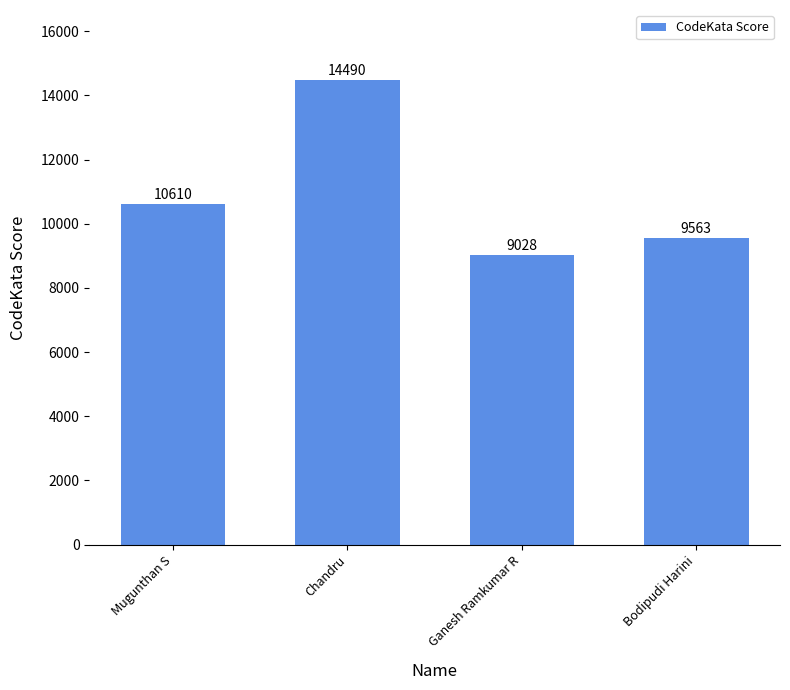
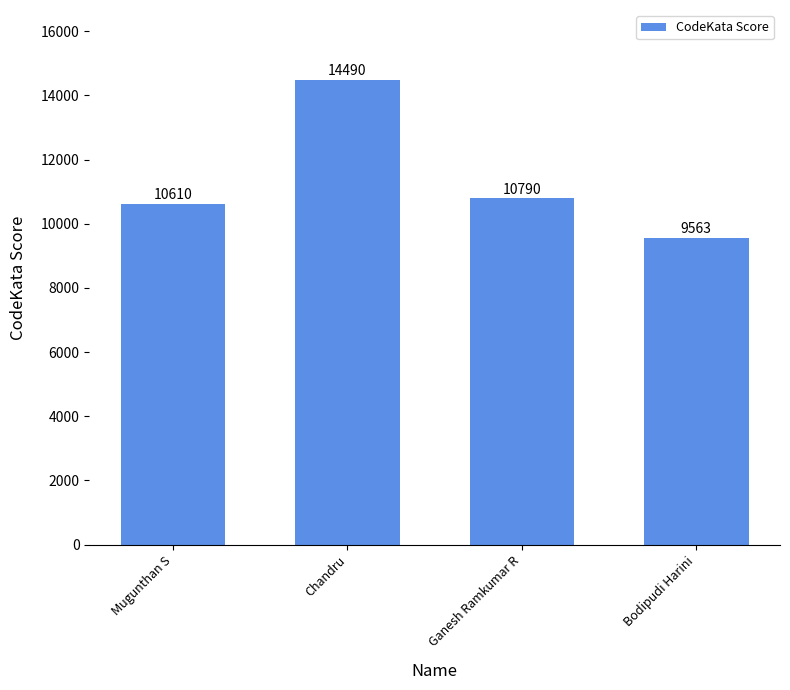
  {
    "Mugunthan S": 10610,
    "Chandru": 14490,
-   "Ganesh Ramkumar R": 9028,
+   "Ganesh Ramkumar R": 10790,
    "Bodipudi Harini": 9563
  }
